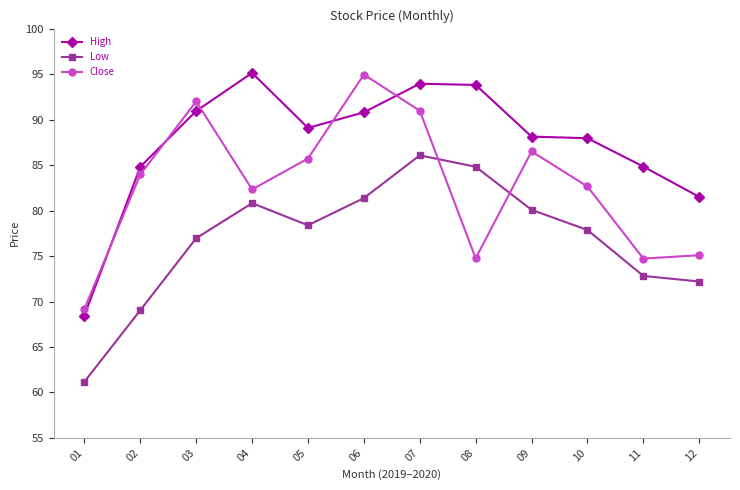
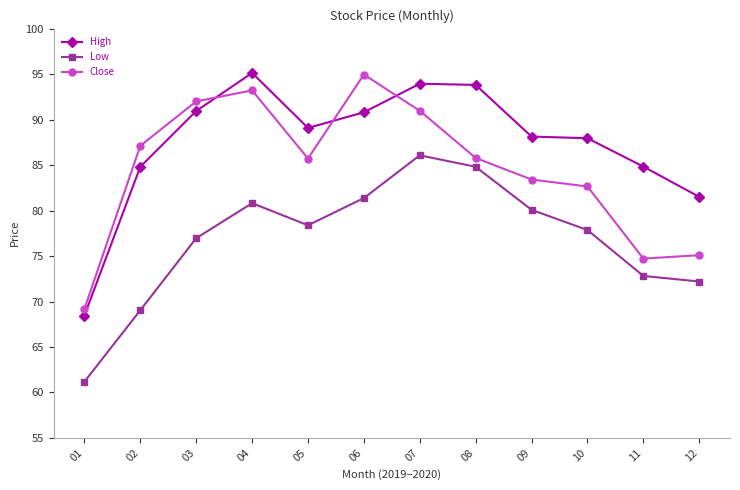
  {
    "Close": {
      "01": 69,
-     "02": 84,
+     "02": 87,
      "03": 92,
-     "04": 82,
+     "04": 93,
      "05": 86,
      "06": 95,
      "07": 91,
-     "08": 75,
-     "09": 86,
+     "08": 86,
+     "09": 83,
      "10": 83,
      "11": 75,
      "12": 75
    }
  }
